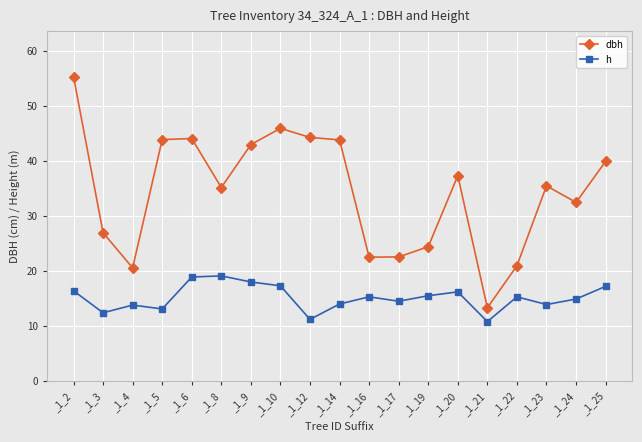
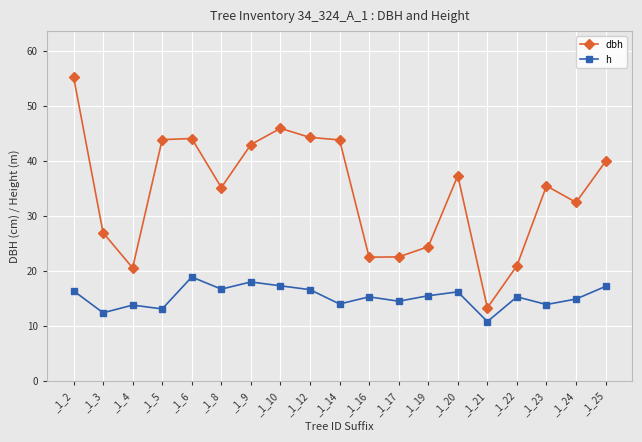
  {
    "dbh": {
      "_1_2": 55,
      "_1_3": 27,
      "_1_4": 21,
      "_1_5": 44,
      "_1_6": 44,
      "_1_8": 35,
      "_1_9": 43,
      "_1_10": 46,
      "_1_12": 44,
      "_1_14": 44,
      "_1_16": 23,
      "_1_17": 23,
      "_1_19": 24,
      "_1_20": 37,
      "_1_21": 13,
      "_1_22": 21,
      "_1_23": 35,
      "_1_24": 32,
      "_1_25": 40
    },
    "h": {
      "_1_2": 16,
      "_1_3": 12,
      "_1_4": 14,
      "_1_5": 13,
      "_1_6": 19,
-     "_1_8": 19,
+     "_1_8": 17,
      "_1_9": 18,
      "_1_10": 17,
-     "_1_12": 11,
+     "_1_12": 17,
      "_1_14": 14,
      "_1_16": 15,
      "_1_17": 15,
      "_1_19": 16,
      "_1_20": 16,
      "_1_21": 11,
      "_1_22": 15,
      "_1_23": 14,
      "_1_24": 15,
      "_1_25": 17
    }
  }
